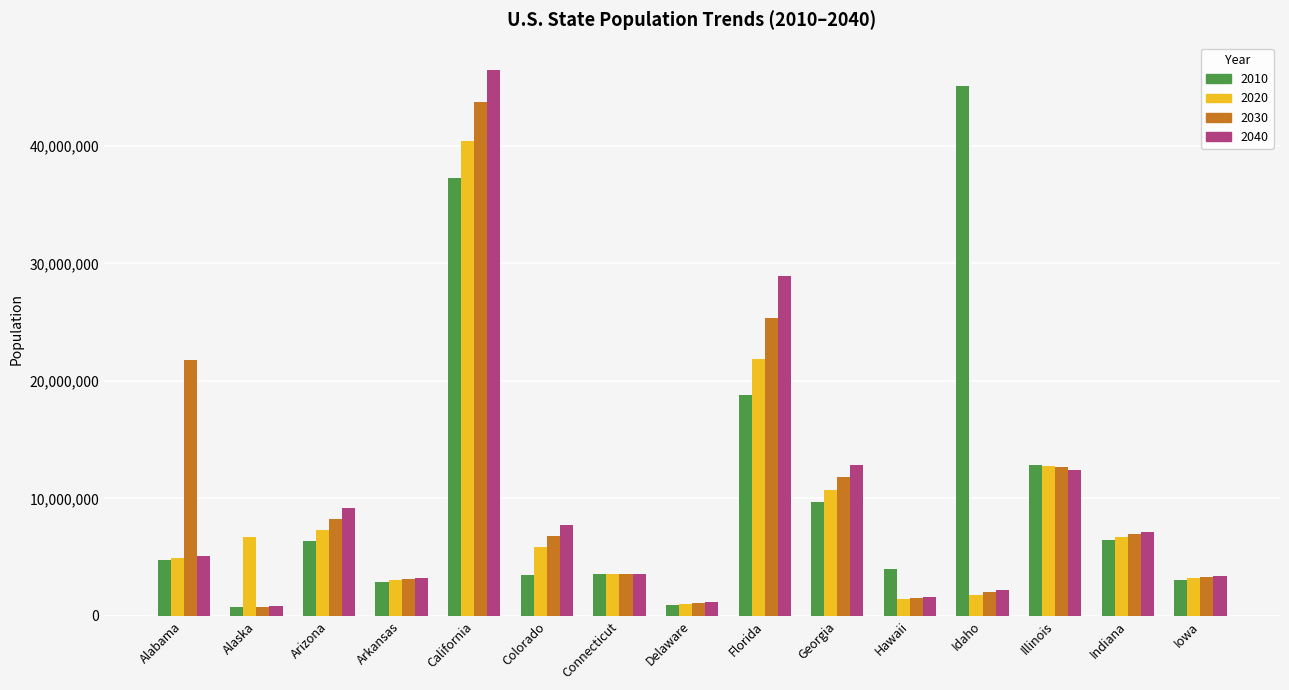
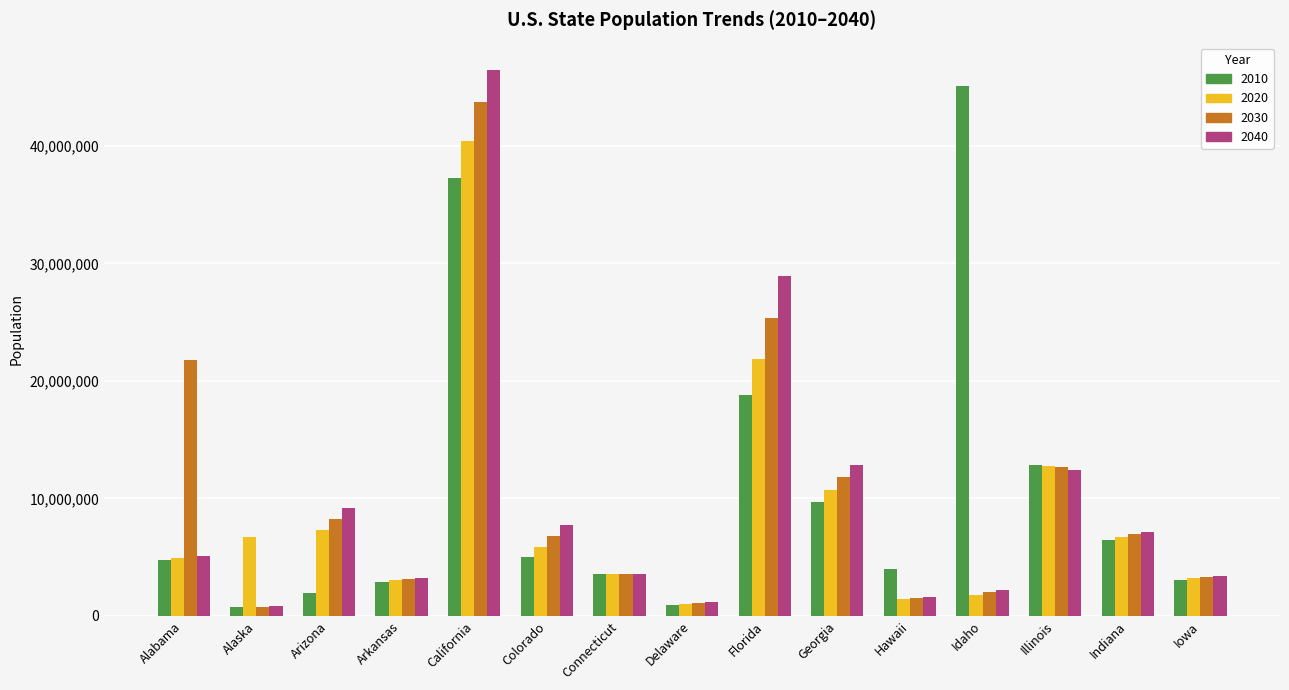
  {
    "2010": {
      "Alabama": "4,800,000",
      "Alaska": "700,000",
-     "Arizona": "6,400,000",
+     "Arizona": "1,900,000",
      "Arkansas": "2,900,000",
      "California": "37,300,000",
-     "Colorado": "3,500,000",
+     "Colorado": "5,000,000",
      "Connecticut": "3,600,000",
      "Delaware": "900,000",
      "Florida": "18,800,000",
      "Georgia": "9,700,000",
      "Hawaii": "4,000,000",
      "Idaho": "45,100,000",
      "Illinois": "12,800,000",
      "Indiana": "6,500,000",
      "Iowa": "3,000,000"
    },
    "2020": {
      "Alabama": "4,900,000",
      "Alaska": "6,700,000",
      "Arizona": "7,300,000",
      "Arkansas": "3,000,000",
      "California": "40,400,000",
      "Colorado": "5,800,000",
      "Connecticut": "3,600,000",
      "Delaware": "1,000,000",
      "Florida": "21,900,000",
      "Georgia": "10,700,000",
      "Hawaii": "1,500,000",
      "Idaho": "1,800,000",
      "Illinois": "12,800,000",
      "Indiana": "6,700,000",
      "Iowa": "3,200,000"
    },
    "2030": {
      "Alabama": "21,800,000",
      "Alaska": "800,000",
      "Arizona": "8,200,000",
      "Arkansas": "3,200,000",
      "California": "43,800,000",
      "Colorado": "6,800,000",
      "Connecticut": "3,600,000",
      "Delaware": "1,100,000",
      "Florida": "25,400,000",
      "Georgia": "11,800,000",
      "Hawaii": "1,500,000",
      "Idaho": "2,000,000",
      "Illinois": "12,700,000",
      "Indiana": "7,000,000",
      "Iowa": "3,300,000"
    },
    "2040": {
      "Alabama": "5,100,000",
      "Alaska": "800,000",
      "Arizona": "9,200,000",
      "Arkansas": "3,200,000",
      "California": "46,500,000",
      "Colorado": "7,700,000",
      "Connecticut": "3,500,000",
      "Delaware": "1,200,000",
      "Florida": "28,900,000",
      "Georgia": "12,800,000",
      "Hawaii": "1,600,000",
      "Idaho": "2,200,000",
      "Illinois": "12,400,000",
      "Indiana": "7,100,000",
      "Iowa": "3,400,000"
    }
  }
